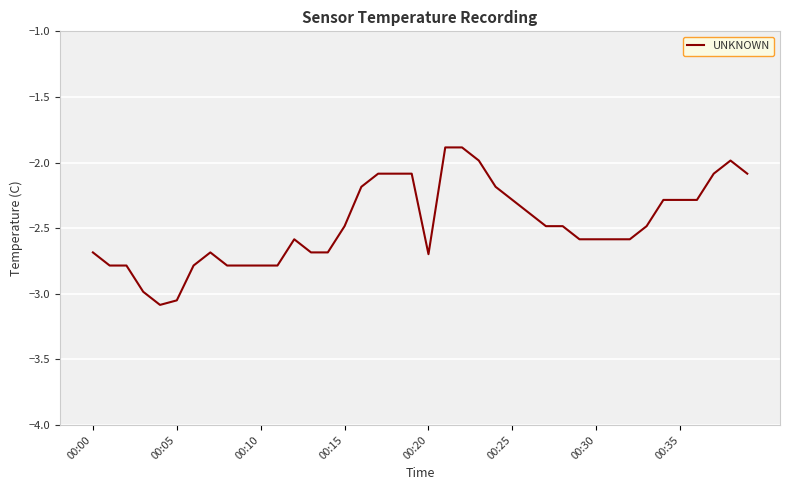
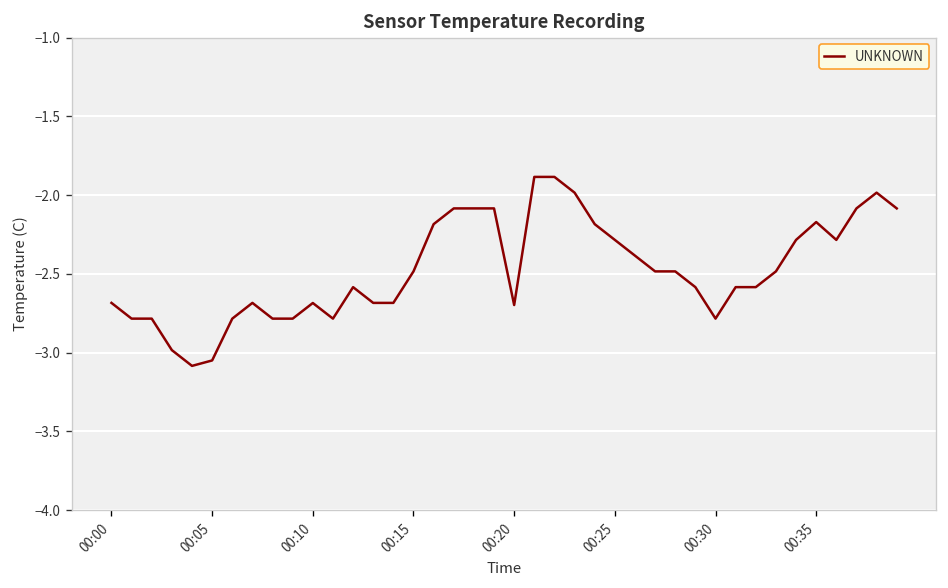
  {
    "00:00": -2.68,
    "00:05": -3.05,
-   "00:10": -2.78,
+   "00:10": -2.69,
    "00:15": -2.48,
    "00:20": -2.70,
    "00:25": -2.28,
-   "00:30": -2.58,
-   "00:35": -2.28
+   "00:30": -2.78,
+   "00:35": -2.17
  }
